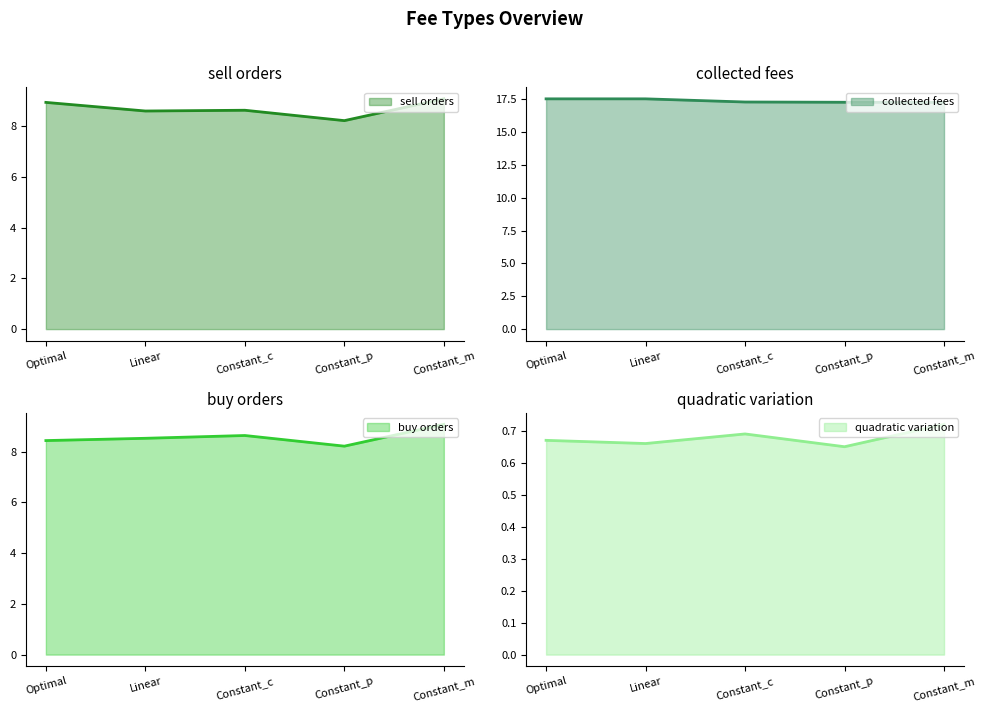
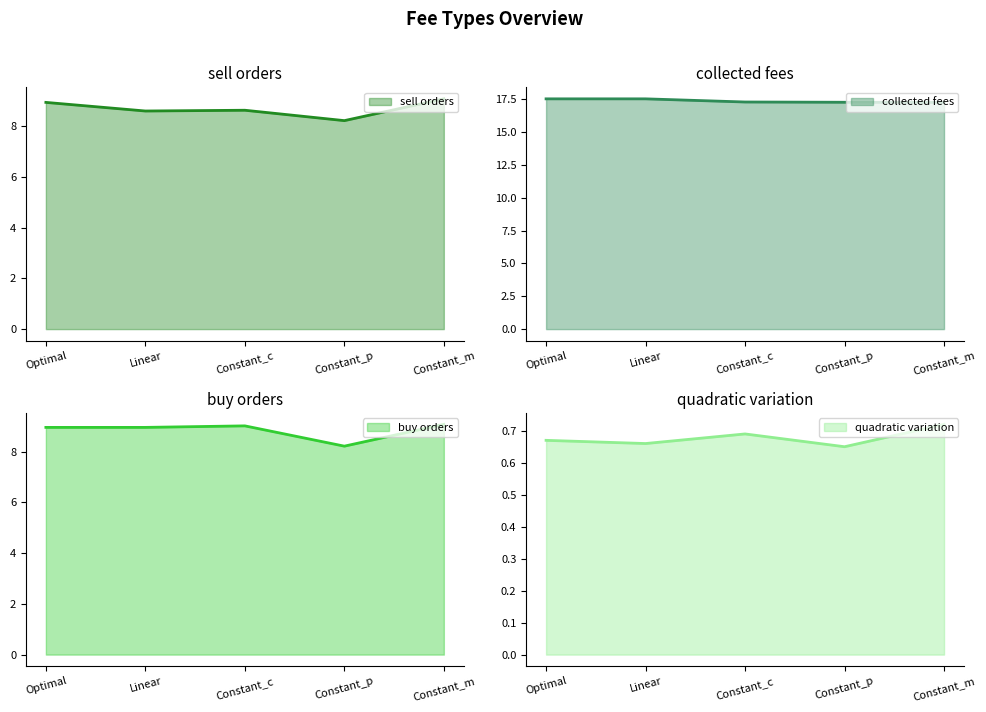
  {
    "sell orders": {
      "Optimal": 9.0,
      "Linear": 8.6,
      "Constant_c": 8.6,
      "Constant_p": 8.2
    },
    "collected fees": {
      "Optimal": 17.5,
      "Linear": 17.5,
      "Constant_c": 17.3,
      "Constant_p": 17.3
    },
    "buy orders": {
-     "Optimal": 8.4,
-     "Linear": 8.5,
-     "Constant_c": 8.6,
+     "Optimal": 9.0,
+     "Linear": 9.0,
+     "Constant_c": 9.0,
      "Constant_p": 8.2
    },
    "quadratic variation": {
      "Optimal": 0.67,
      "Linear": 0.66,
      "Constant_c": 0.69,
      "Constant_p": 0.65
    }
  }
